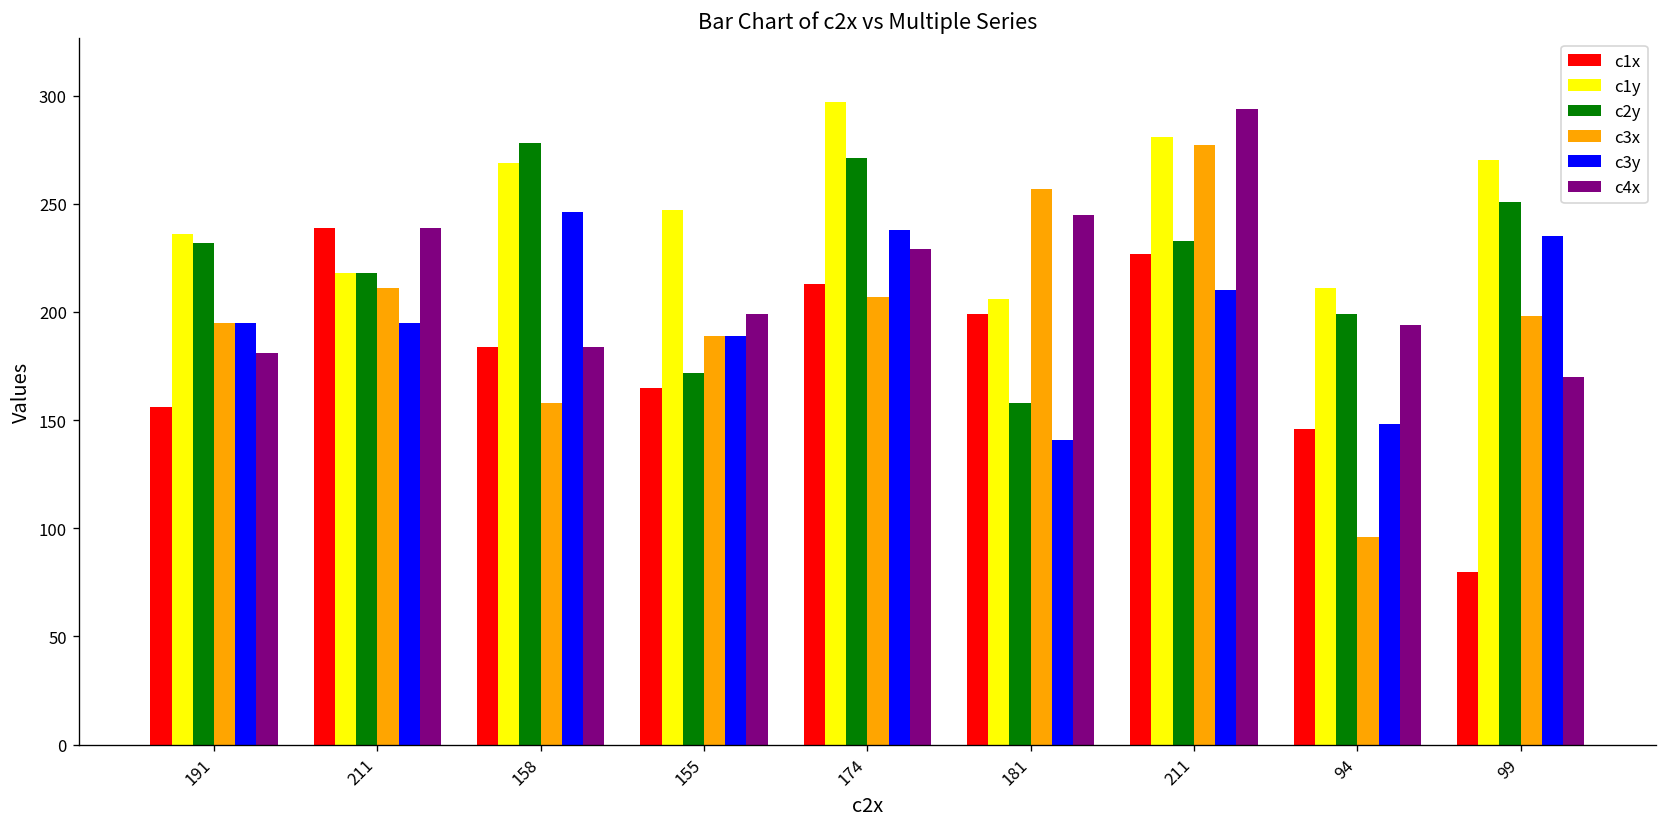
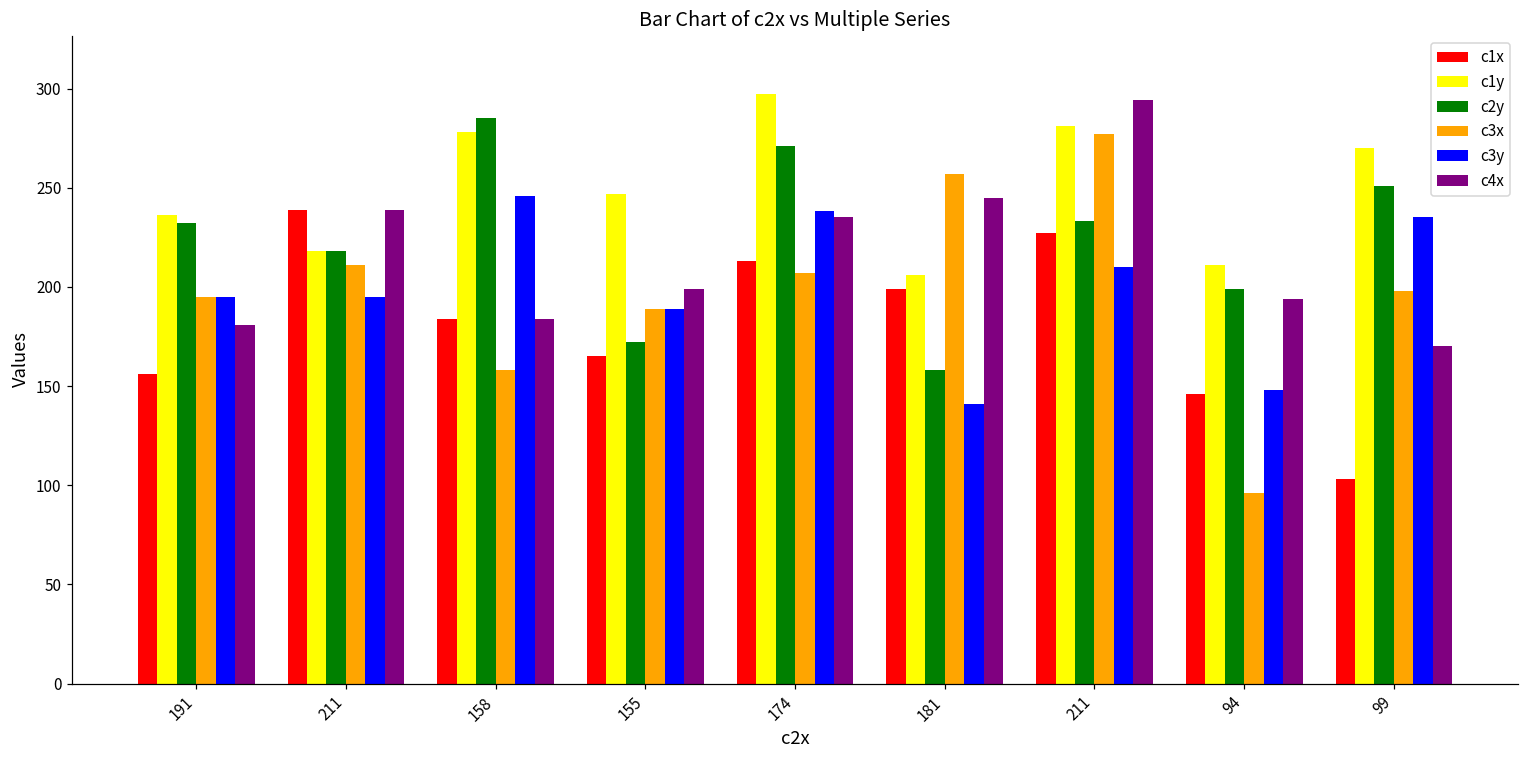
  {
    "c1x": {
      "191": 156,
      "158": 184,
      "155": 165,
      "174": 213,
      "181": 199,
      "94": 146,
-     "99": 80
+     "99": 103
    },
    "c1y": {
      "191": 236,
-     "158": 269,
+     "158": 278,
      "155": 247,
      "174": 297,
      "181": 206,
      "94": 211,
      "99": 270
    },
    "c2y": {
      "191": 232,
-     "158": 278,
+     "158": 285,
      "155": 172,
      "174": 271,
      "181": 158,
      "94": 199,
      "99": 251
    },
    "c3x": {
      "191": 195,
      "158": 158,
      "155": 189,
      "174": 207,
      "181": 257,
      "94": 96,
      "99": 198
    },
    "c3y": {
      "191": 195,
      "158": 246,
      "155": 189,
      "174": 238,
      "181": 141,
      "94": 148,
      "99": 235
    },
    "c4x": {
      "191": 181,
      "158": 184,
      "155": 199,
-     "174": 229,
+     "174": 235,
      "181": 245,
      "94": 194,
      "99": 170
    }
  }
